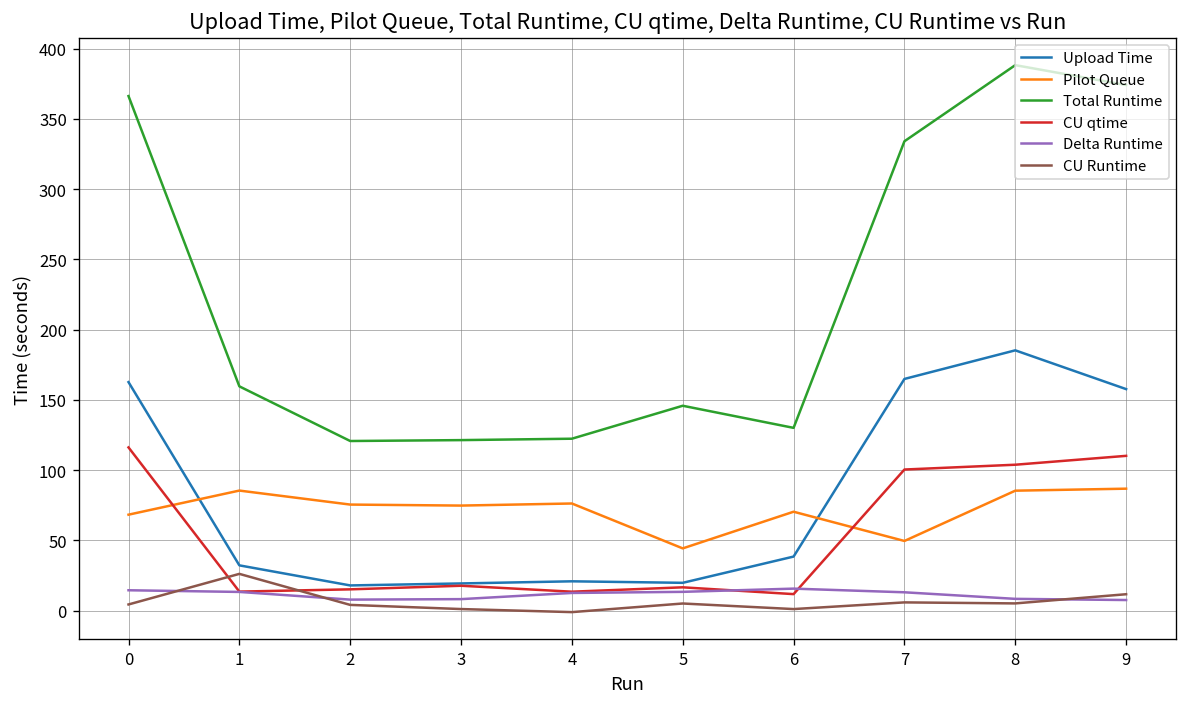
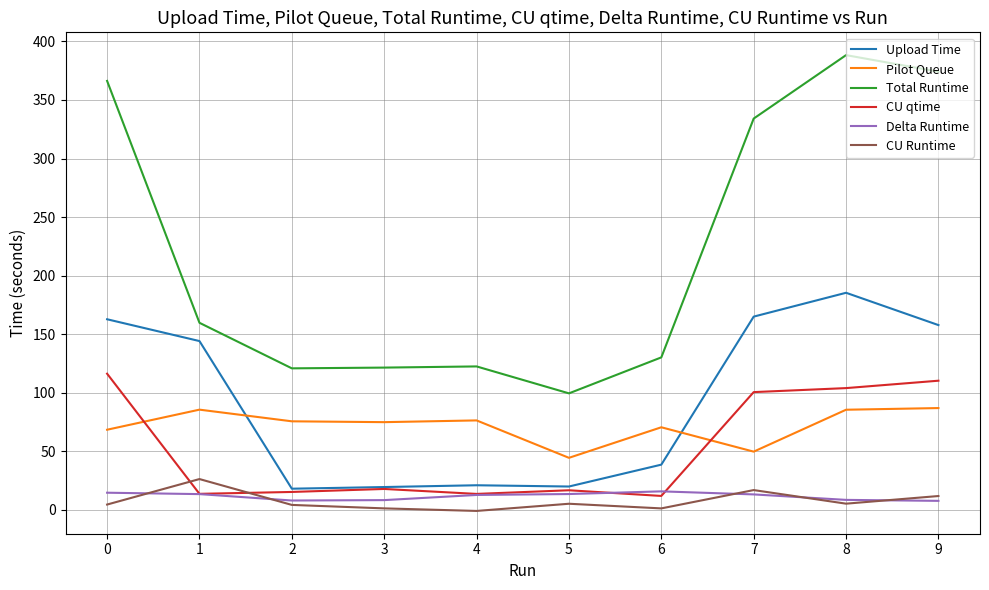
  {
    "Upload Time": {
      "0": 163,
-     "1": 32,
+     "1": 144,
      "2": 18,
      "4": 21,
      "5": 20,
      "6": 39,
      "7": 165,
      "8": 185,
      "9": 158
    },
    "Pilot Queue": {
      "0": 68,
      "1": 86,
      "2": 76,
      "3": 75,
      "4": 76,
      "5": 44,
      "6": 70,
      "7": 50,
      "8": 85,
      "9": 87
    },
    "Total Runtime": {
      "0": 366,
      "1": 160,
      "2": 121,
      "3": 121,
      "4": 122,
-     "5": 146,
+     "5": 99,
      "6": 130,
      "7": 334
    },
    "CU qtime": {
      "0": 116,
      "2": 15,
      "5": 17,
      "6": 12,
      "7": 100,
      "8": 104,
      "9": 110
    },
    "Delta Runtime": {
      "0": 15,
      "2": 8,
      "3": 8,
      "5": 13,
      "6": 16,
      "7": 13,
      "8": 8,
      "9": 8
    },
    "CU Runtime": {
      "0": 4,
      "1": 26,
      "2": 4,
      "3": 1,
      "4": -1,
      "5": 5,
      "6": 1,
-     "7": 6,
+     "7": 17,
      "8": 5,
      "9": 12
    }
  }
